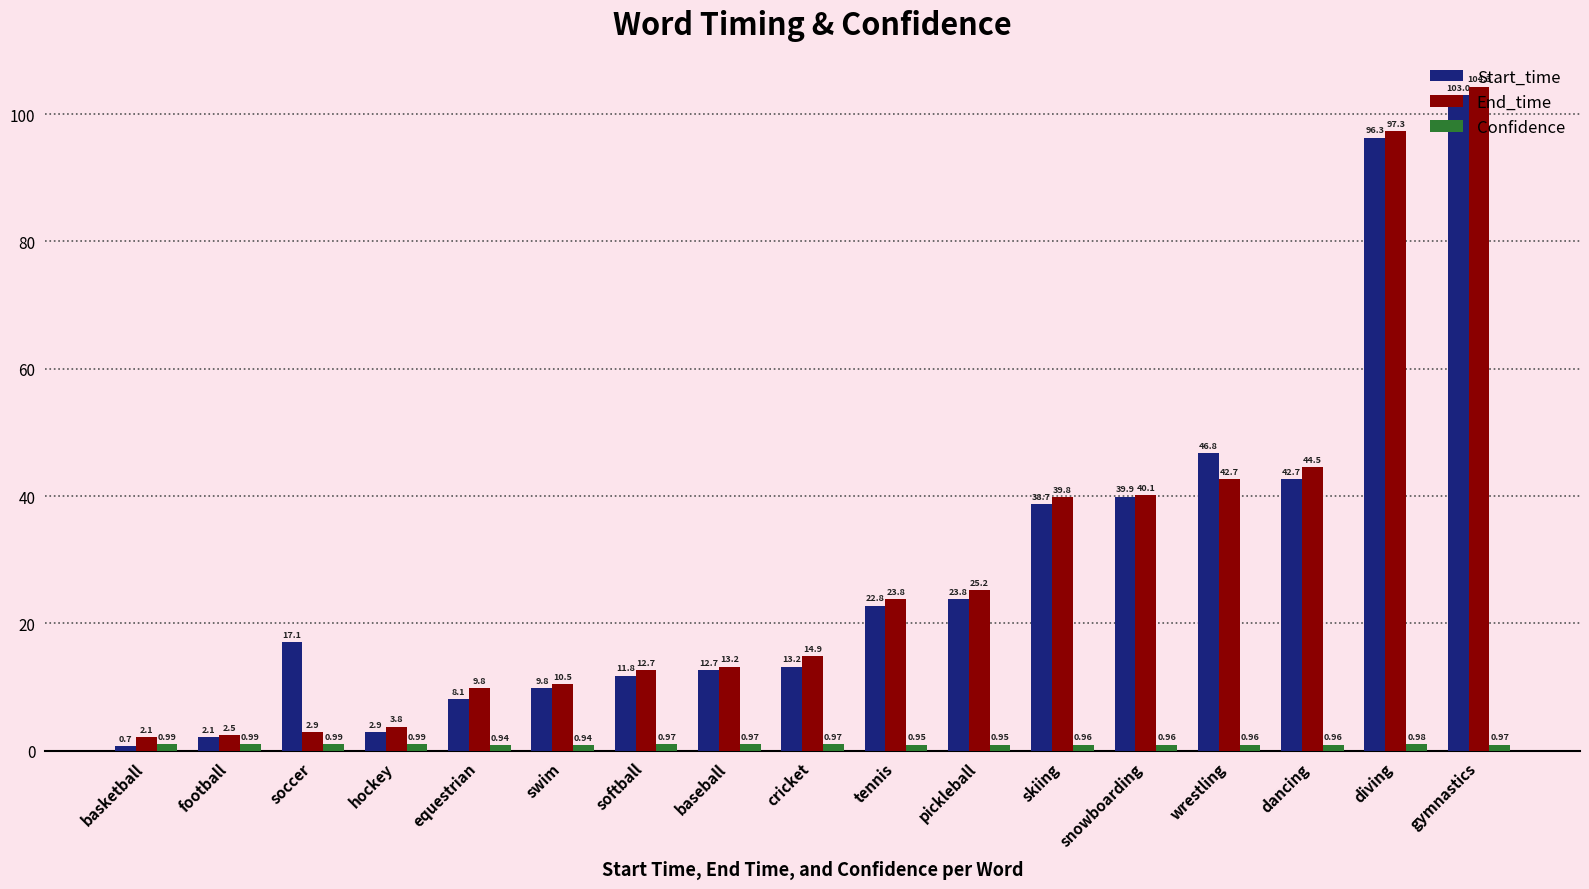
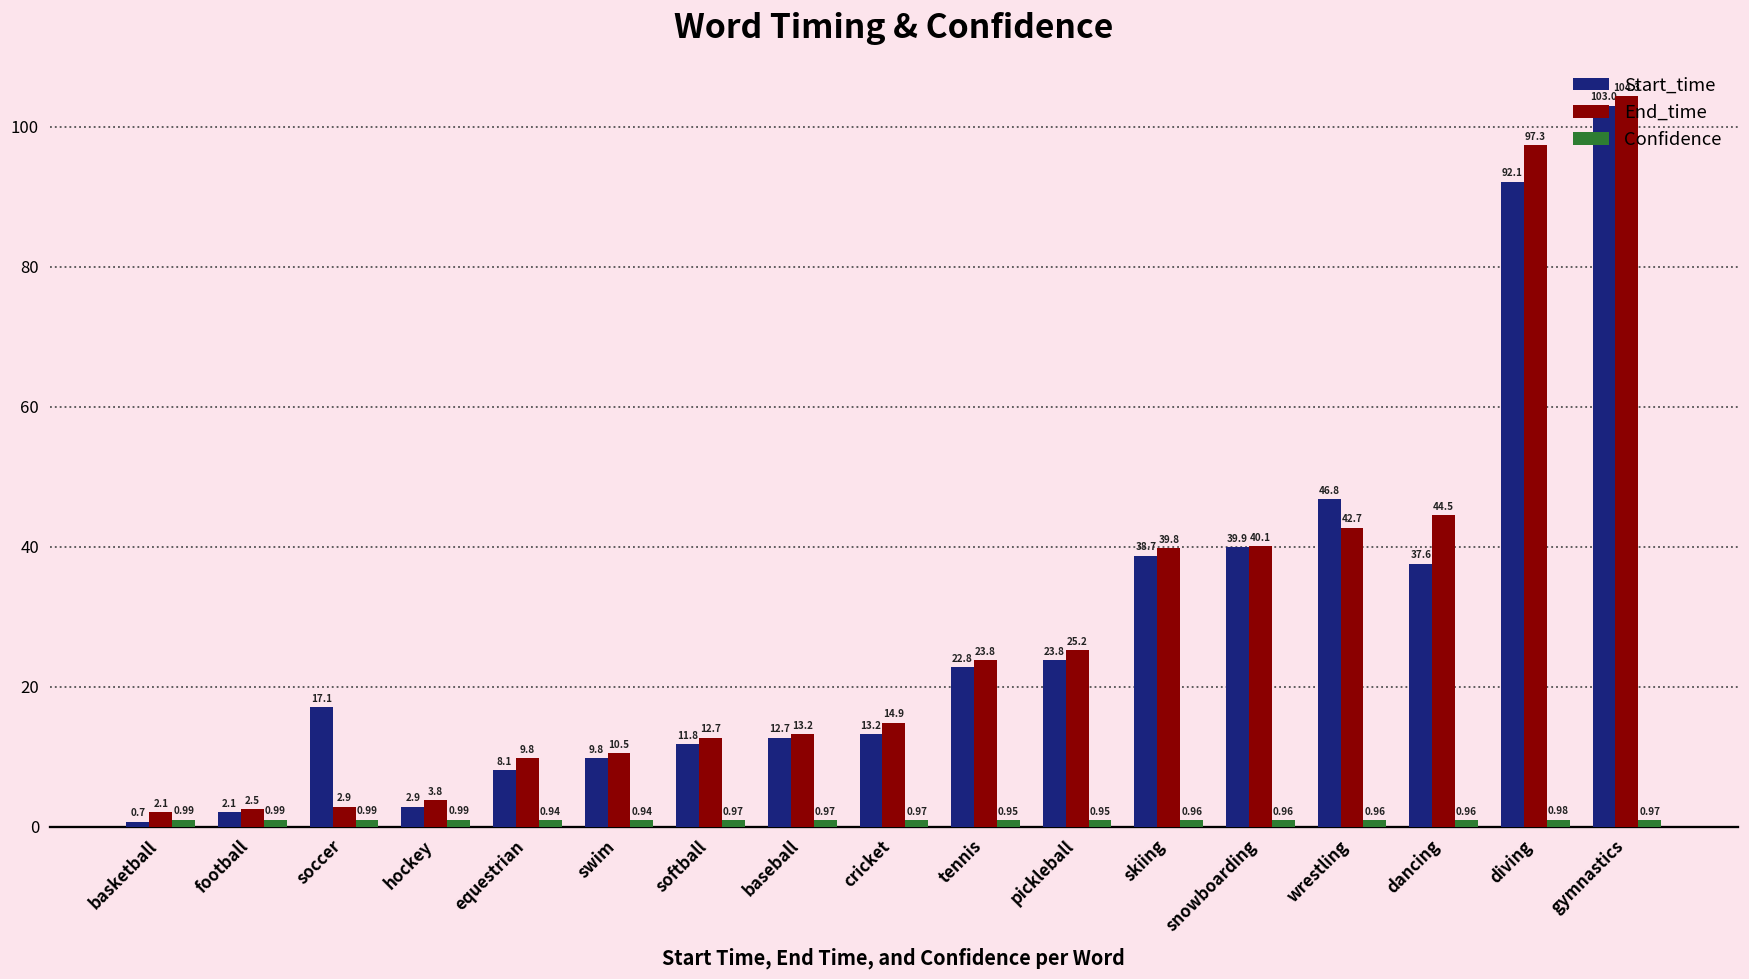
  {
    "Start_time": {
      "basketball": 0.7,
      "football": 2.1,
      "soccer": 17.1,
      "hockey": 2.9,
      "equestrian": 8.1,
      "swim": 9.8,
      "softball": 11.8,
      "baseball": 12.7,
      "cricket": 13.2,
      "tennis": 22.8,
      "pickleball": 23.8,
      "skiing": 38.7,
      "snowboarding": 39.9,
      "wrestling": 46.8,
-     "dancing": 42.7,
-     "diving": 96.3,
+     "dancing": 37.6,
+     "diving": 92.1,
      "gymnastics": 103.0
    },
    "End_time": {
      "basketball": 2.1,
      "football": 2.5,
      "soccer": 2.9,
      "hockey": 3.8,
      "equestrian": 9.8,
      "swim": 10.5,
      "softball": 12.7,
      "baseball": 13.2,
      "cricket": 14.9,
      "tennis": 23.8,
      "pickleball": 25.2,
      "skiing": 39.8,
      "snowboarding": 40.1,
      "wrestling": 42.7,
      "dancing": 44.5,
      "diving": 97.3,
      "gymnastics": 104.3
    },
    "Confidence": {
      "basketball": 0.99,
      "football": 0.99,
      "soccer": 0.99,
      "hockey": 0.99,
      "equestrian": 0.94,
      "swim": 0.94,
      "softball": 0.97,
      "baseball": 0.97,
      "cricket": 0.97,
      "tennis": 0.95,
      "pickleball": 0.95,
      "skiing": 0.96,
      "snowboarding": 0.96,
      "wrestling": 0.96,
      "dancing": 0.96,
      "diving": 0.98,
      "gymnastics": 0.97
    }
  }
